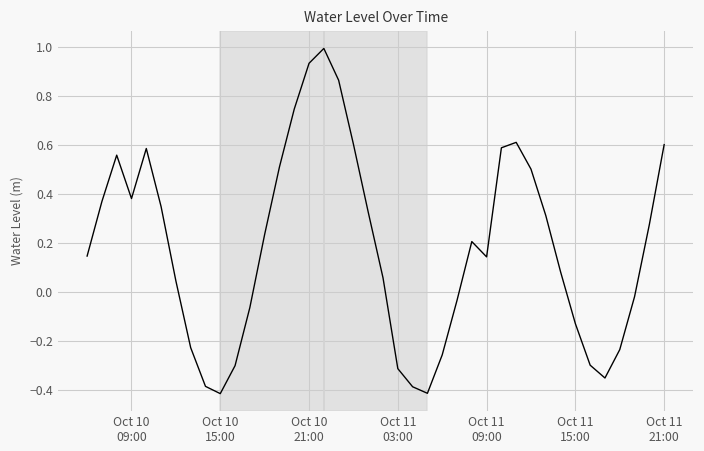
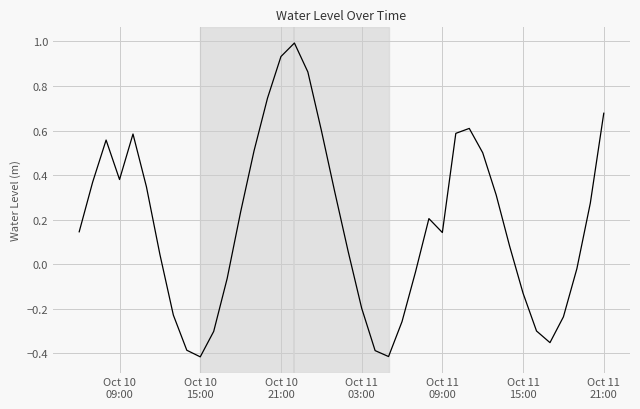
  {
    "Oct 10 09:00": 0.38,
    "Oct 10 15:00": -0.42,
    "Oct 10 21:00": 0.93,
-   "Oct 11 03:00": -0.31,
+   "Oct 11 03:00": -0.20,
    "Oct 11 09:00": 0.14,
    "Oct 11 15:00": -0.13,
-   "Oct 11 21:00": 0.60
+   "Oct 11 21:00": 0.68
  }
